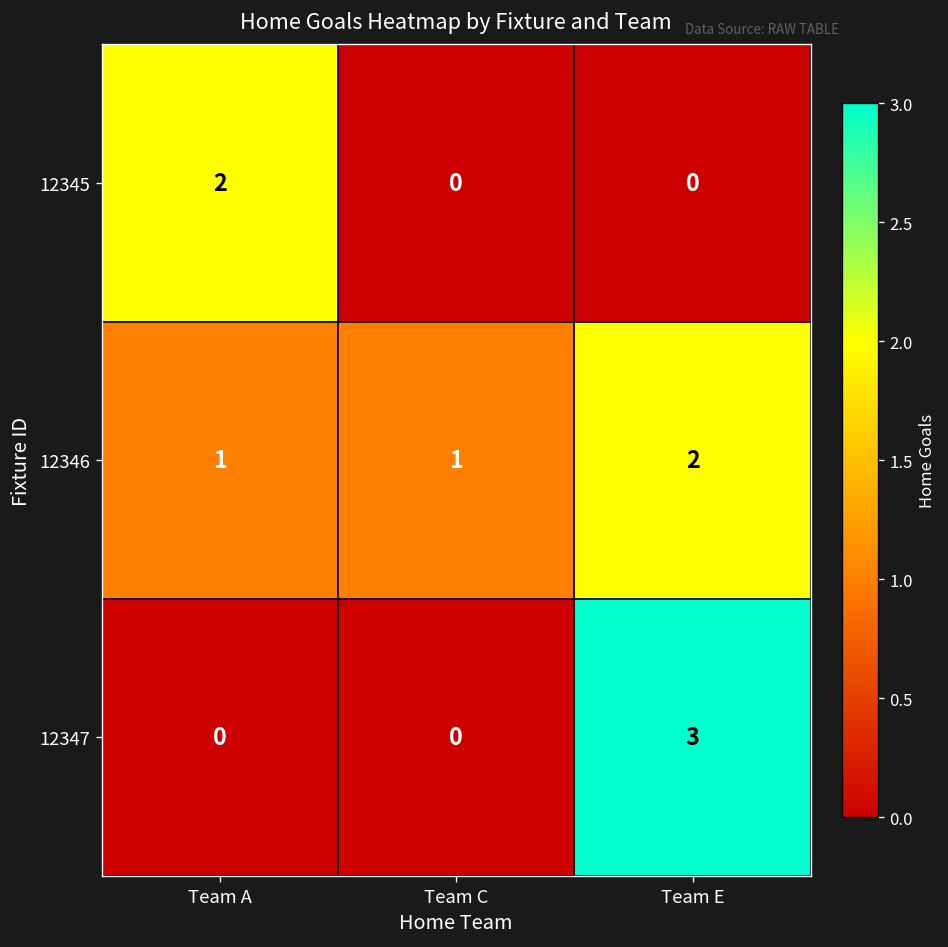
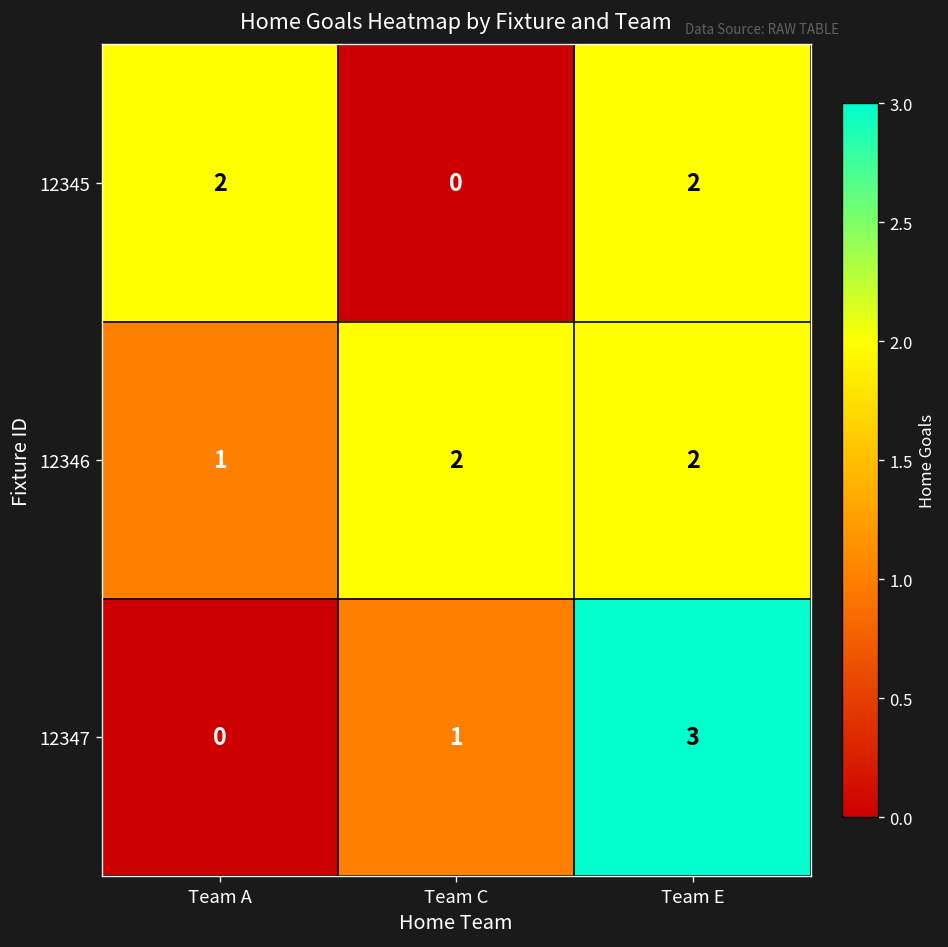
  {
    "12345": {
      "Team A": 2,
      "Team C": 0,
-     "Team E": 0
+     "Team E": 2
    },
    "12346": {
      "Team A": 1,
-     "Team C": 1,
+     "Team C": 2,
      "Team E": 2
    },
    "12347": {
      "Team A": 0,
-     "Team C": 0,
+     "Team C": 1,
      "Team E": 3
    }
  }
